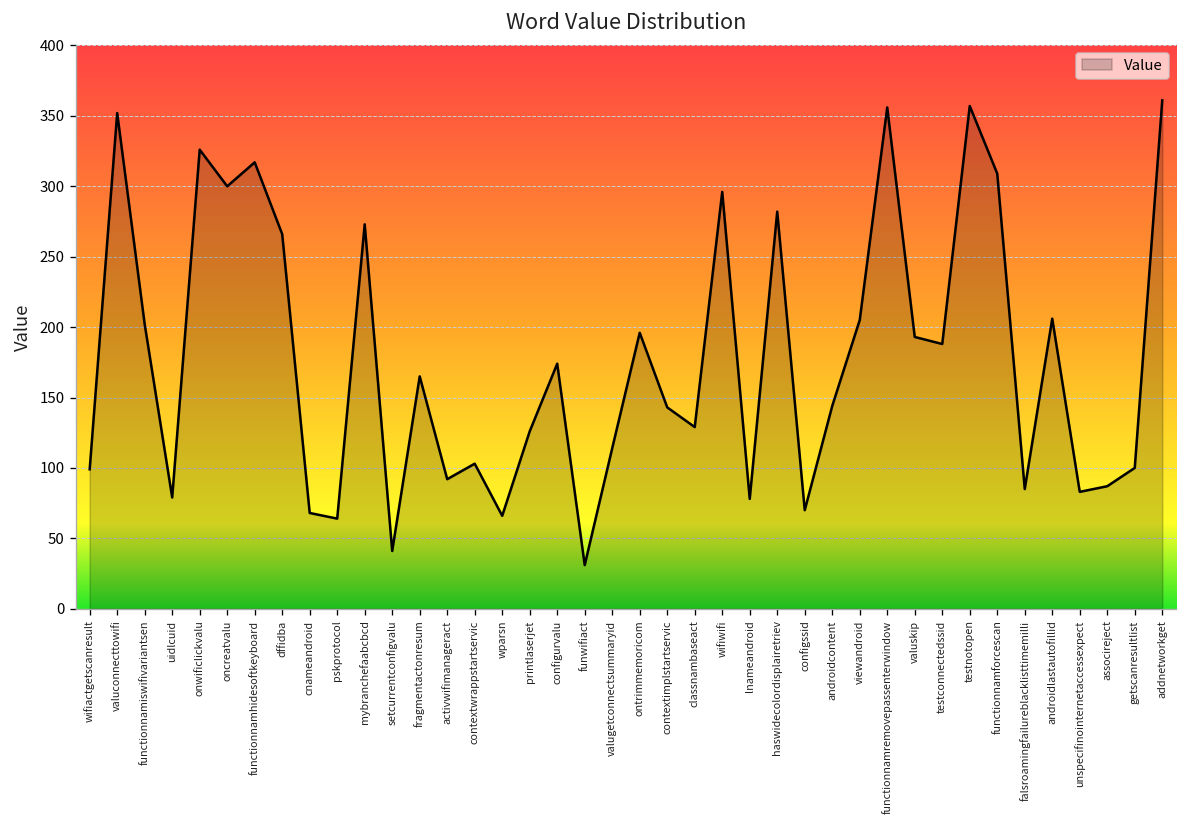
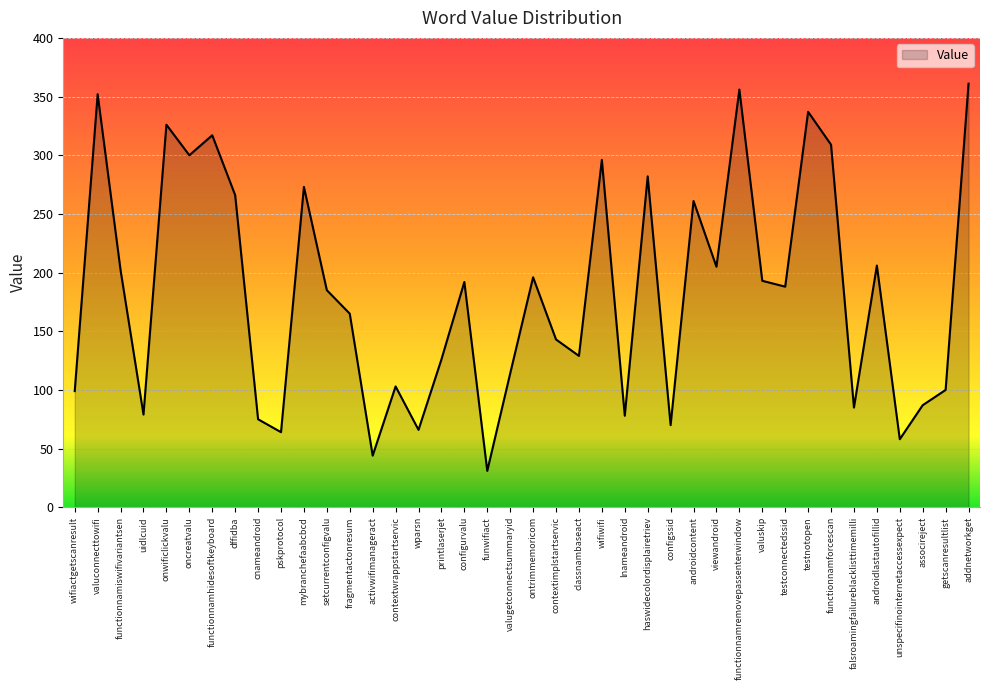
  {
    "wifiactgetscanresult": 99,
    "valuconnecttowifi": 352,
    "functionnamiswifivariantsen": 202,
    "uidlcuid": 79,
    "onwificlickvalu": 326,
    "oncreatvalu": 300,
    "functionnamhidesoftkeyboard": 317,
    "dffidba": 266,
-   "cnameandroid": 68,
+   "cnameandroid": 75,
    "pskprotocol": 64,
    "mybranchefaabcbcd": 273,
-   "setcurrentconfigvalu": 41,
+   "setcurrentconfigvalu": 185,
    "fragmentactonresum": 165,
-   "activwifimanageract": 92,
+   "activwifimanageract": 44,
    "contextwrappstartservic": 103,
    "wparsn": 66,
    "printlaserjet": 126,
-   "configurvalu": 174,
+   "configurvalu": 192,
    "funwifiact": 31,
    "valugetconnectsummaryid": 114,
    "ontrimmemoricom": 196,
    "contextimplstartservic": 143,
    "classnambaseact": 129,
    "wifiwifi": 296,
    "lnameandroid": 78,
    "haswidecolordisplairetriev": 282,
    "configssid": 70,
-   "androidcontent": 144,
+   "androidcontent": 261,
    "viewandroid": 205,
    "functionnamremovepassenterwindow": 356,
    "valuskip": 193,
    "testconnectedssid": 188,
-   "testnotopen": 357,
+   "testnotopen": 337,
    "functionnamforcescan": 309,
    "falsroamingfailureblacklisttimemilli": 85,
    "androidlastautofillid": 206,
-   "unspecifinointernetaccessexpect": 83,
+   "unspecifinointernetaccessexpect": 58,
    "associreject": 87,
    "getscanresultlist": 100,
    "addnetworkget": 361
  }
